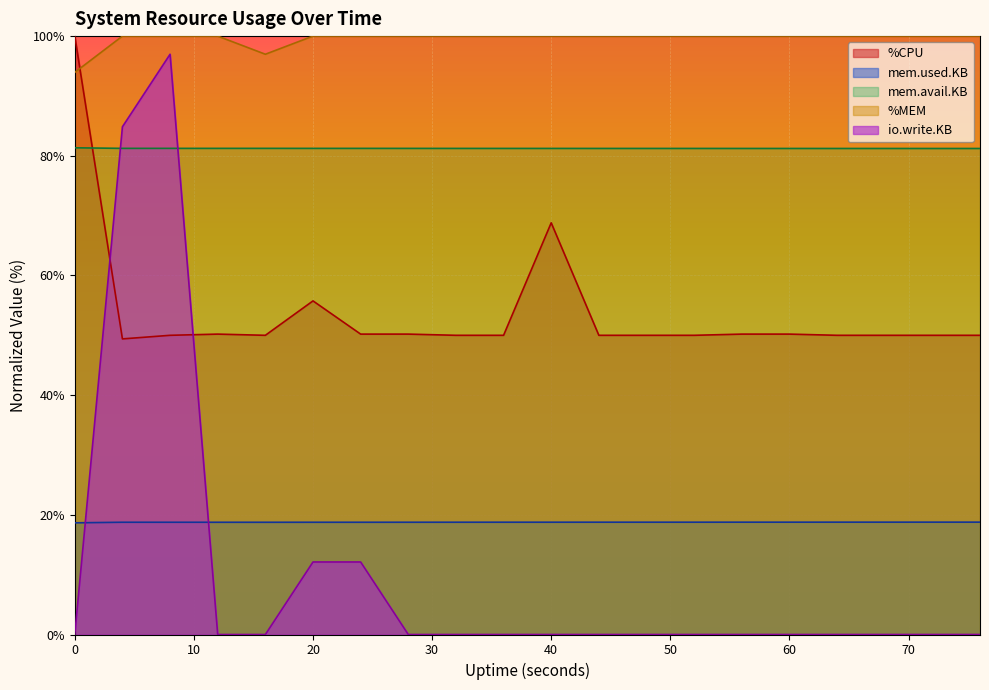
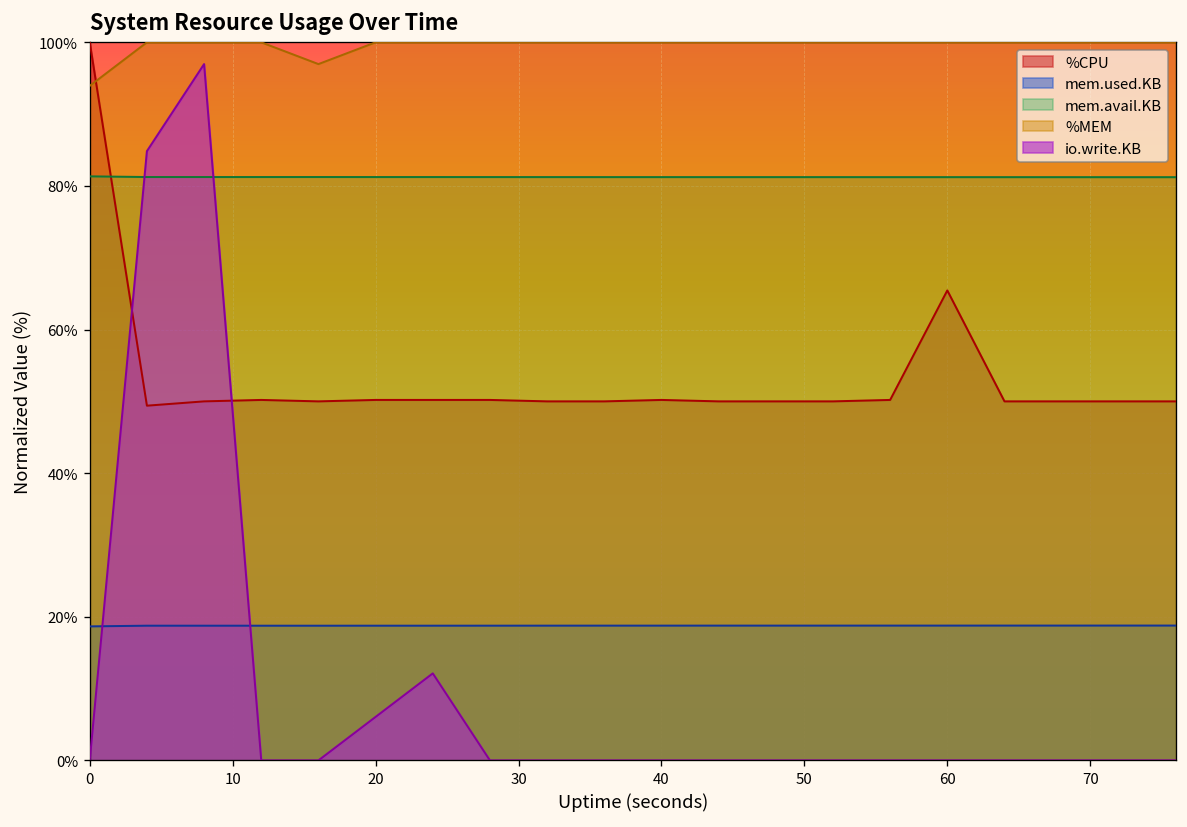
  {
    "%CPU": {
      "0": "100%",
-     "20": "56%",
-     "40": "69%",
-     "60": "50%"
+     "20": "50%",
+     "40": "50%",
+     "60": "65%"
    },
    "mem.used.KB": {
      "0": "19%",
      "20": "19%",
      "40": "19%",
      "60": "19%"
    },
    "mem.avail.KB": {
      "0": "81%",
      "20": "81%",
      "40": "81%",
      "60": "81%"
    },
    "%MEM": {
      "0": "94%",
      "20": "100%",
      "40": "100%",
      "60": "100%"
    },
    "io.write.KB": {
      "0": "0%",
-     "20": "12%",
+     "20": "6%",
      "40": "0%",
      "60": "0%"
    }
  }
